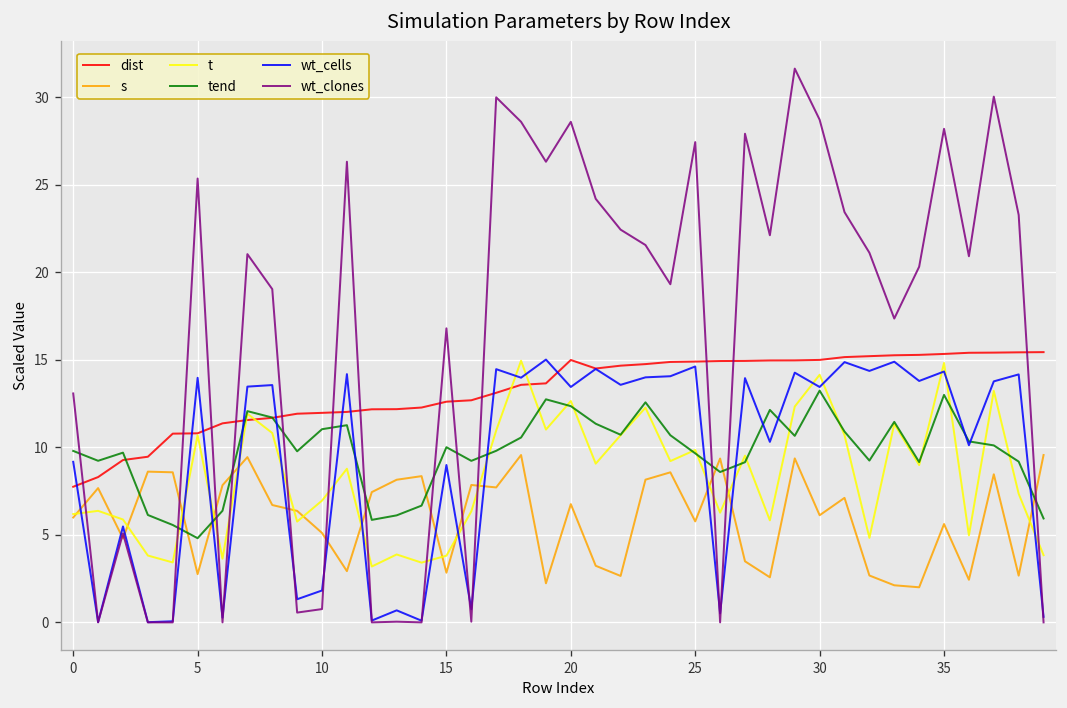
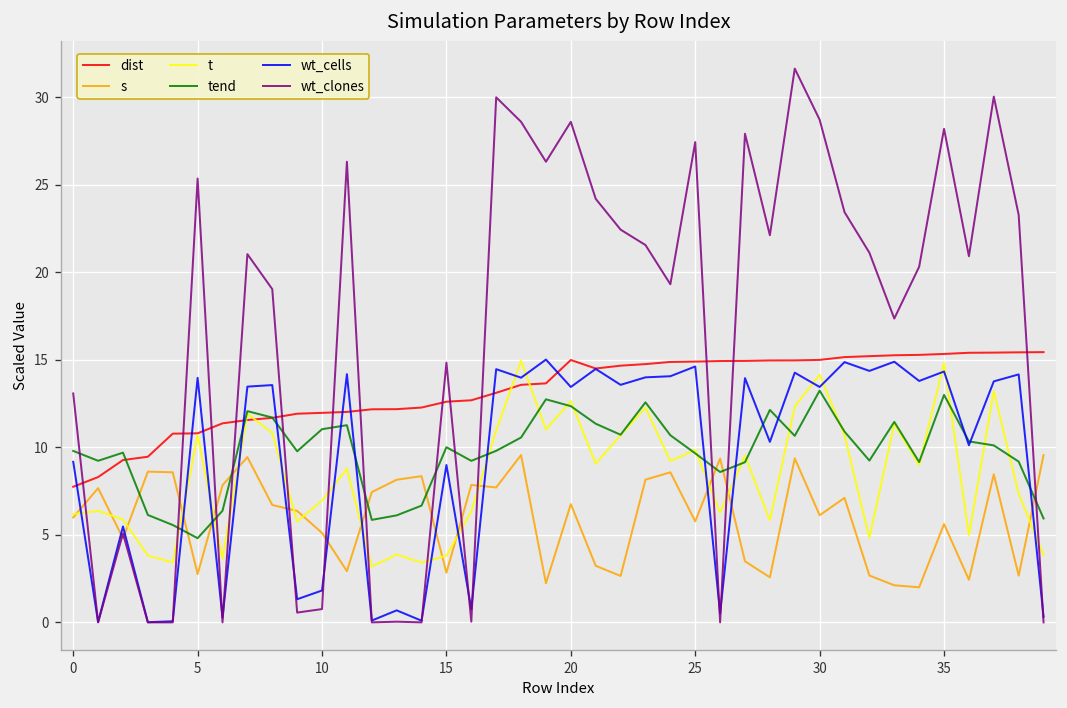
  {
    "dist": {
      "0": 7.7,
      "10": 12.0,
      "15": 12.6,
      "20": 15.0,
      "25": 14.9,
      "30": 15.0,
      "35": 15.3
    },
    "s": {
      "0": 6.0,
      "5": 2.8,
      "10": 5.1,
      "15": 2.8,
      "20": 6.8,
      "25": 5.8,
      "30": 6.1,
      "35": 5.6
    },
    "t": {
      "0": 6.2,
      "10": 7.0,
      "15": 3.8,
      "20": 12.6,
      "25": 9.9,
      "30": 14.1,
      "35": 14.8
    },
    "tend": {
      "0": 9.8,
      "5": 4.8,
      "10": 11.0,
      "15": 10.0,
      "20": 12.4,
      "25": 9.7,
      "30": 13.2,
      "35": 13.0
    },
    "wt_cells": {
      "0": 9.2,
      "5": 14.0,
      "10": 1.8,
      "15": 9.0,
      "20": 13.5,
      "25": 14.6,
      "30": 13.4,
      "35": 14.3
    },
    "wt_clones": {
      "0": 13.1,
      "5": 25.4,
      "10": 0.8,
-     "15": 16.8,
+     "15": 14.8,
      "20": 28.6,
      "25": 27.4,
      "30": 28.7,
      "35": 28.2
    }
  }
